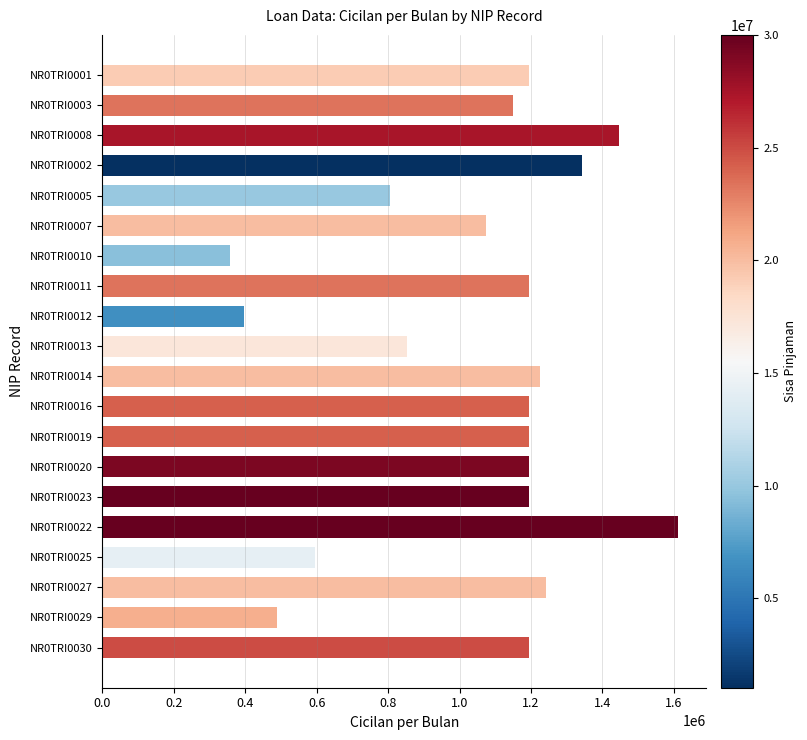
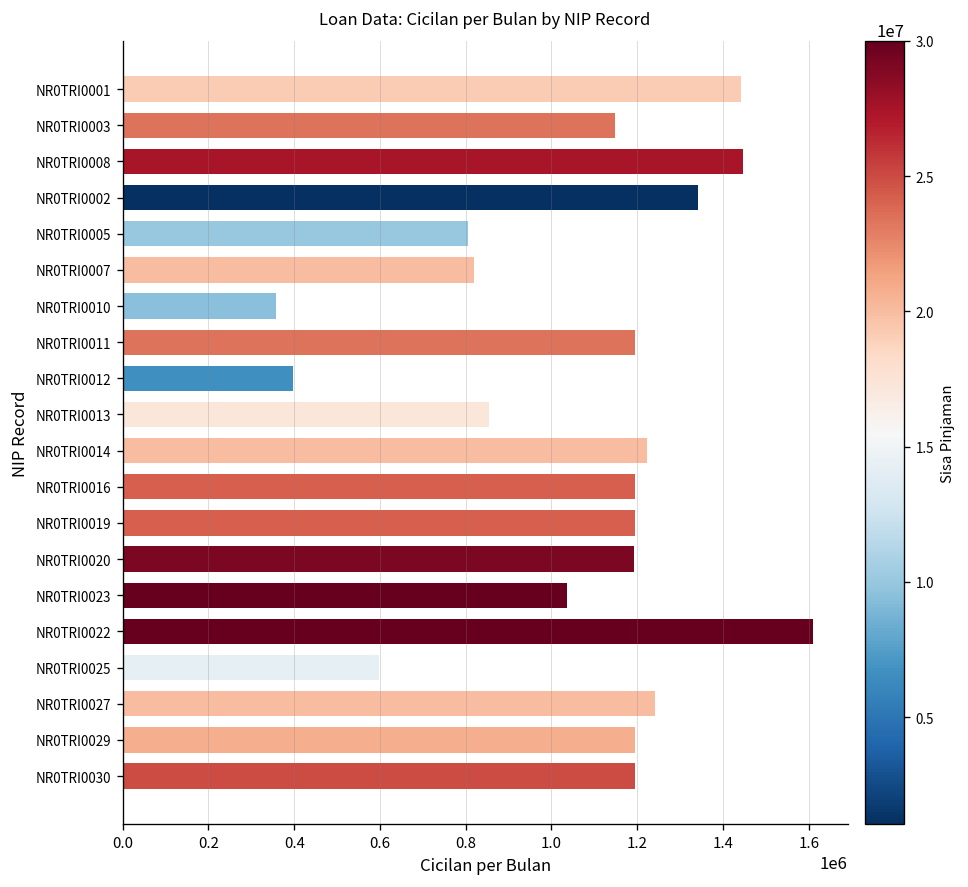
  {
-   "NR0TRI0001": 1190000,
+   "NR0TRI0001": 1440000,
    "NR0TRI0003": 1150000,
    "NR0TRI0008": 1450000,
    "NR0TRI0002": 1340000,
    "NR0TRI0005": 810000,
-   "NR0TRI0007": 1070000,
+   "NR0TRI0007": 820000,
    "NR0TRI0010": 360000,
    "NR0TRI0011": 1190000,
    "NR0TRI0012": 400000,
    "NR0TRI0013": 850000,
    "NR0TRI0014": 1220000,
    "NR0TRI0016": 1190000,
    "NR0TRI0019": 1190000,
    "NR0TRI0020": 1190000,
-   "NR0TRI0023": 1190000,
+   "NR0TRI0023": 1040000,
    "NR0TRI0022": 1610000,
    "NR0TRI0025": 600000,
    "NR0TRI0027": 1240000,
-   "NR0TRI0029": 490000,
+   "NR0TRI0029": 1190000,
    "NR0TRI0030": 1190000
  }
